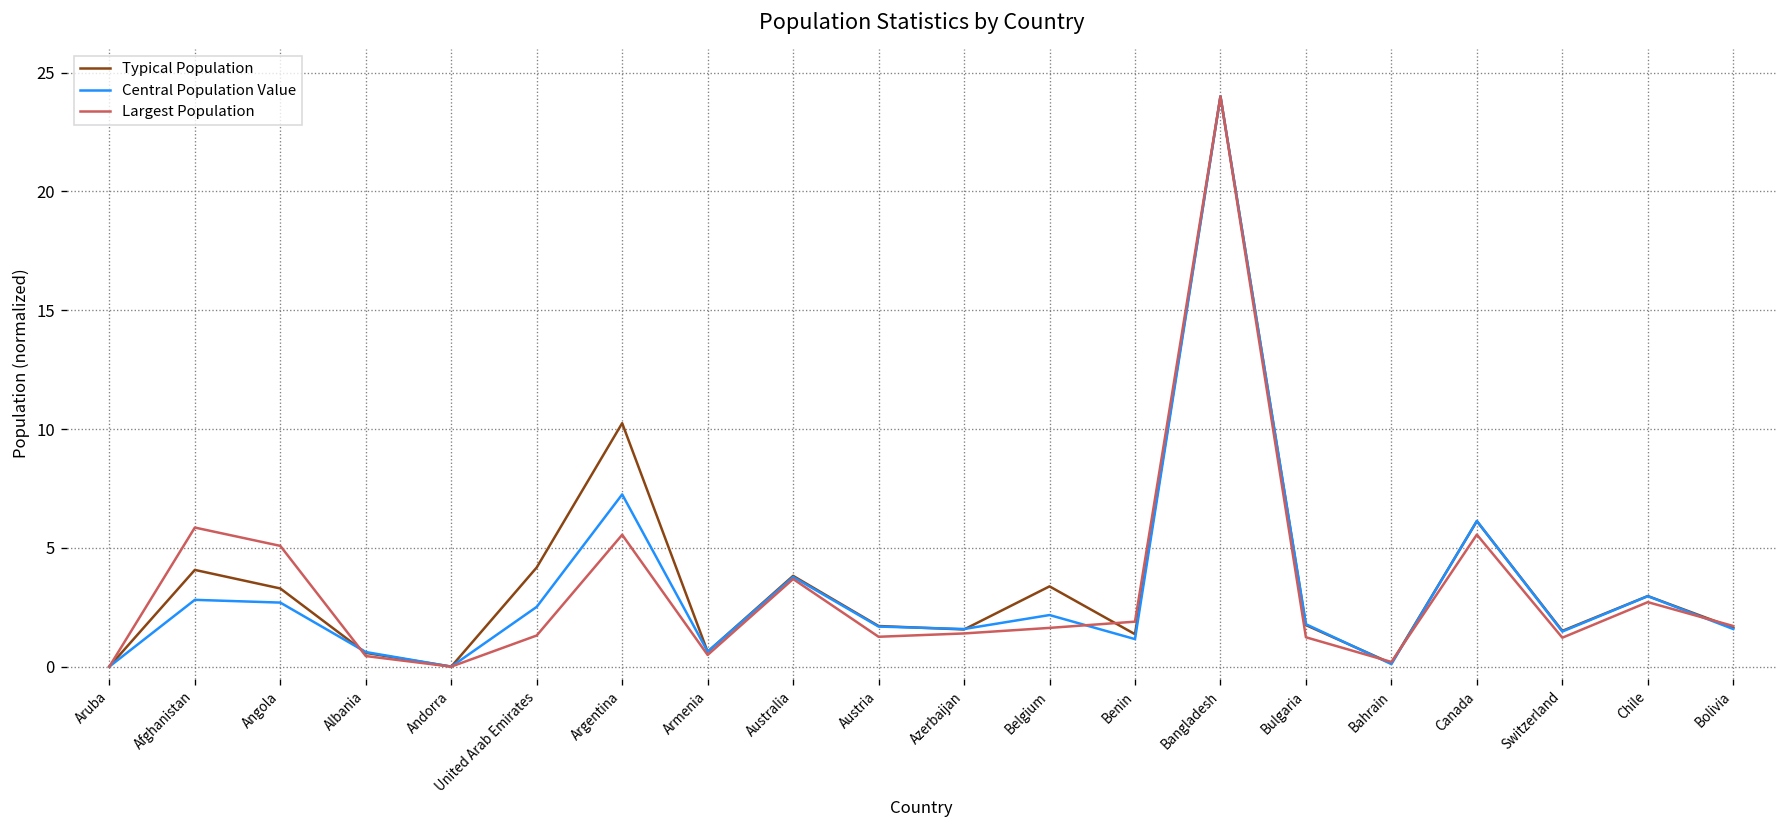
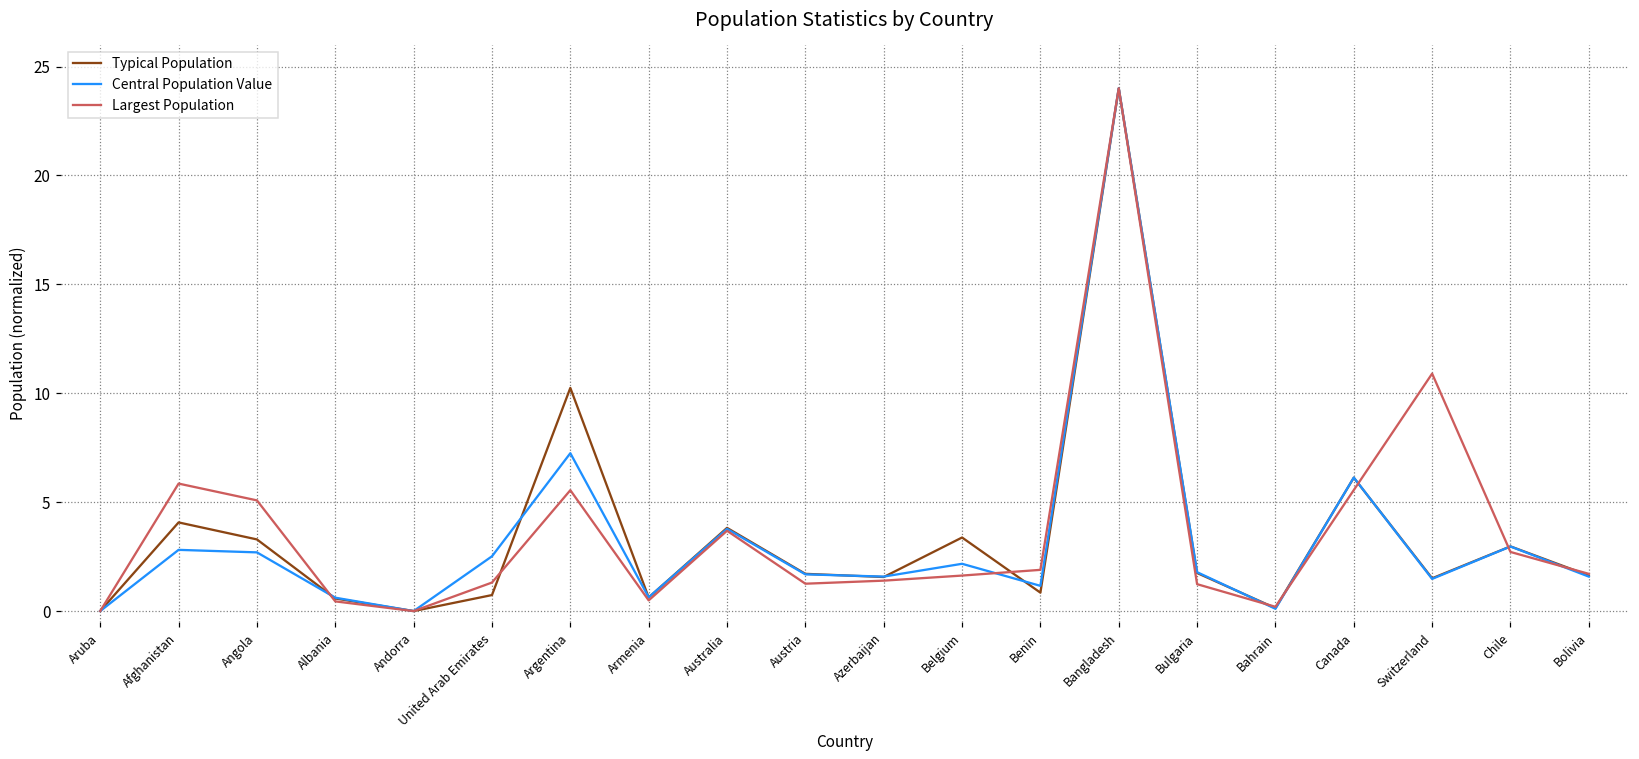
  {
    "Typical Population": {
      "Afghanistan": 4.1,
      "Angola": 3.3,
-     "United Arab Emirates": 4.2,
+     "United Arab Emirates": 0.7,
      "Argentina": 10.2,
      "Belgium": 3.4,
-     "Benin": 1.4
+     "Benin": 0.8
    },
    "Central Population Value": {
      "Afghanistan": 2.8,
      "Angola": 2.7,
      "United Arab Emirates": 2.5,
      "Argentina": 7.2,
      "Belgium": 2.2,
      "Benin": 1.2
    },
    "Largest Population": {
      "Afghanistan": 5.9,
      "Angola": 5.1,
      "Albania": 0.4,
      "United Arab Emirates": 1.3,
      "Argentina": 5.5,
      "Armenia": 0.5,
      "Austria": 1.3,
      "Azerbaijan": 1.4,
      "Belgium": 1.6,
      "Benin": 1.9,
      "Bulgaria": 1.2,
      "Canada": 5.6,
-     "Switzerland": 1.2,
+     "Switzerland": 10.9,
      "Chile": 2.7
    }
  }
